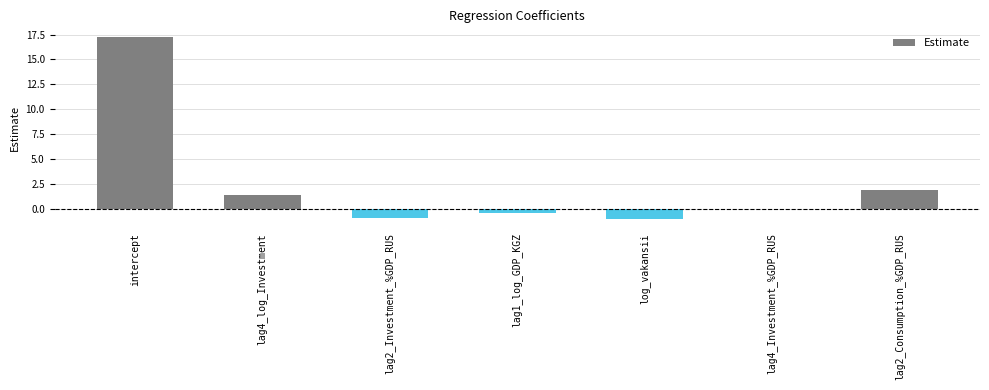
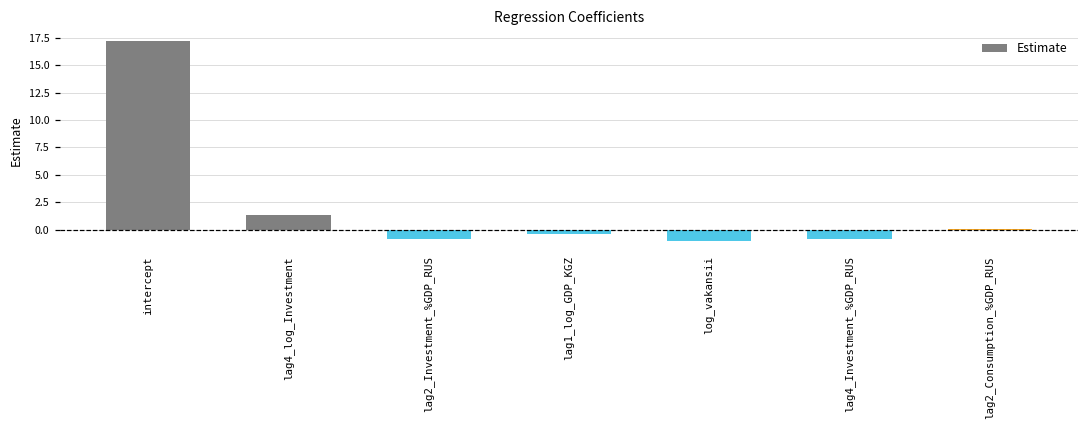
  {
    "intercept": 17,
    "lag4_log_Investment": 1,
    "lag2_Investment_%GDP_RUS": -1,
    "lag1_log_GDP_KGZ": 0,
    "log_vakansii": -1,
-   "lag4_Investment_%GDP_RUS": 0,
-   "lag2_Consumption_%GDP_RUS": 2
+   "lag4_Investment_%GDP_RUS": -1,
+   "lag2_Consumption_%GDP_RUS": 0
  }
